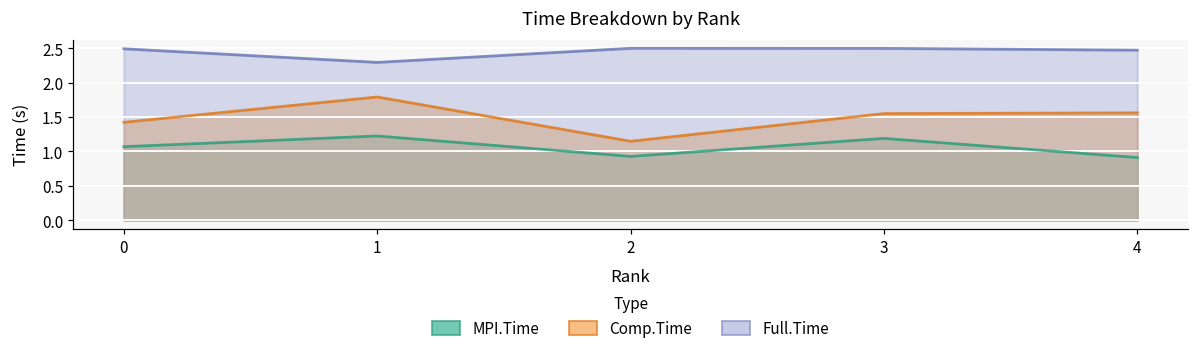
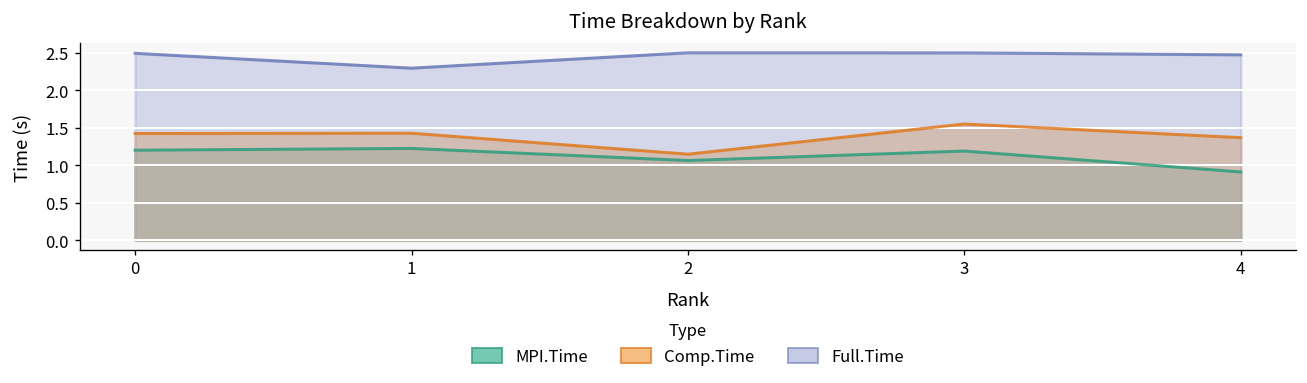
  {
    "MPI.Time": {
-     "0": 1.1,
+     "0": 1.2,
      "1": 1.2,
-     "2": 0.9,
+     "2": 1.1,
      "3": 1.2,
      "4": 0.9
    },
    "Comp.Time": {
      "0": 1.4,
-     "1": 1.8,
+     "1": 1.4,
      "2": 1.1,
      "3": 1.6,
-     "4": 1.6
+     "4": 1.4
    },
    "Full.Time": {
      "0": 2.5,
      "1": 2.3,
      "2": 2.5,
      "3": 2.5,
      "4": 2.5
    }
  }
